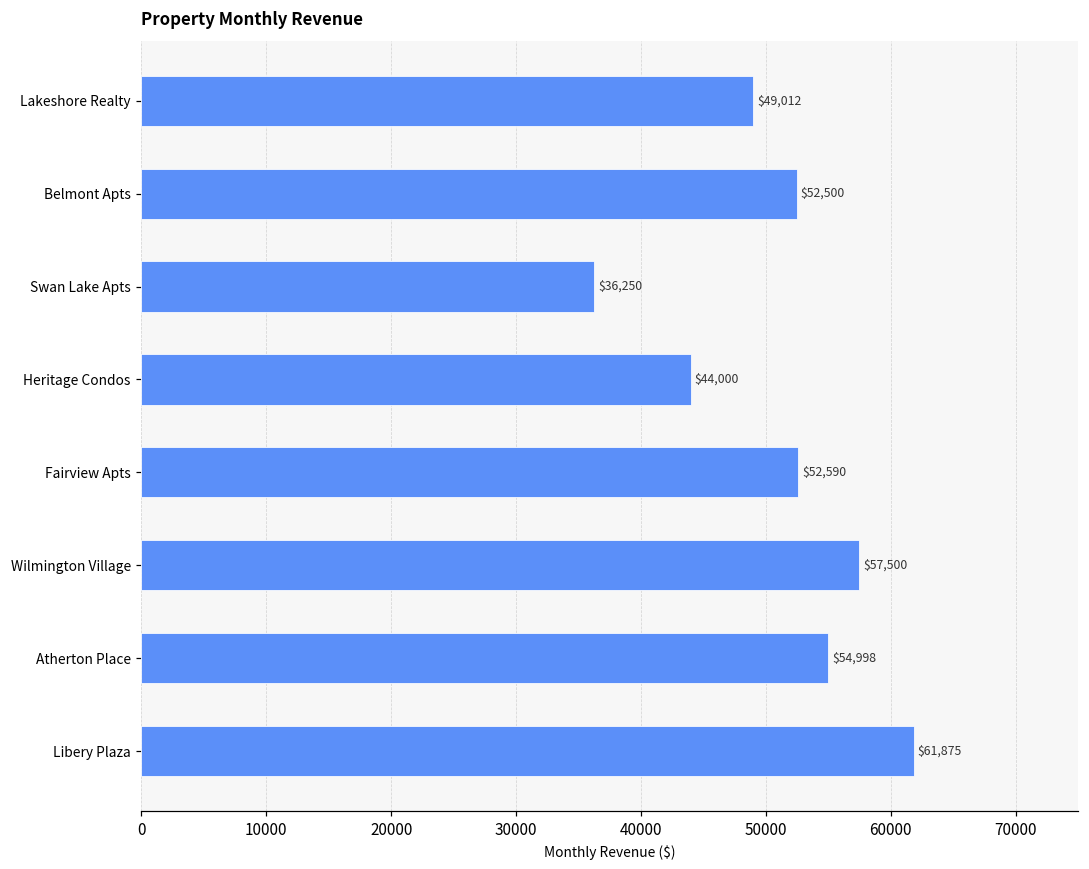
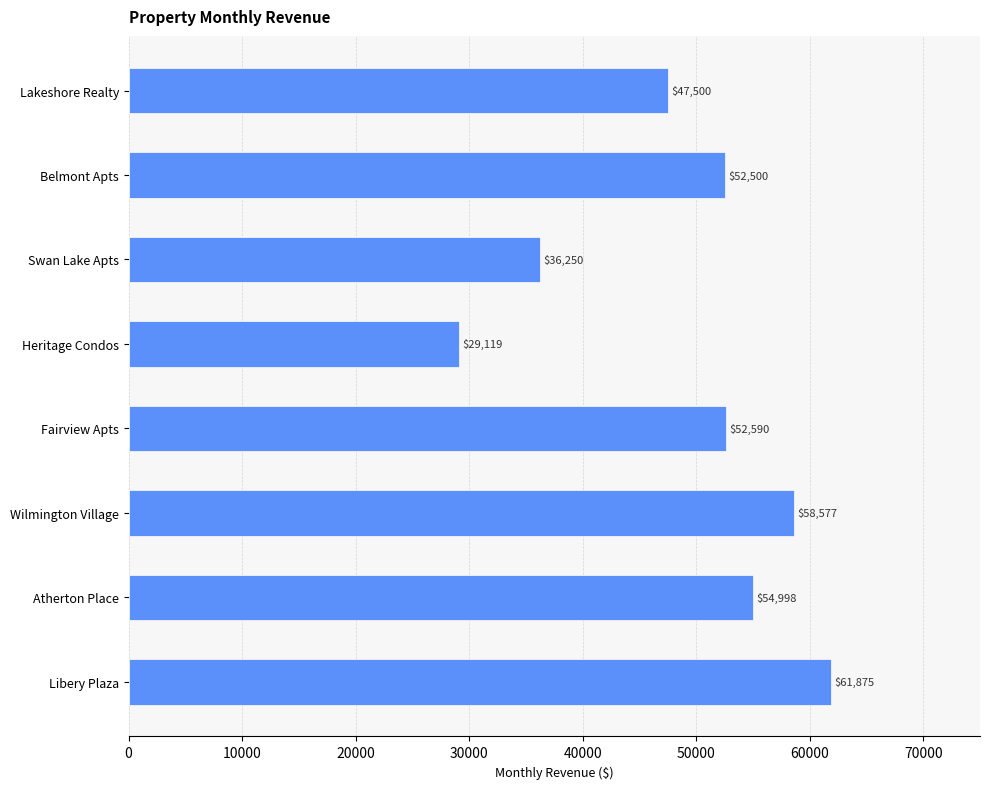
  {
-   "Lakeshore Realty": "$49,012",
+   "Lakeshore Realty": "$47,500",
    "Belmont Apts": "$52,500",
    "Swan Lake Apts": "$36,250",
-   "Heritage Condos": "$44,000",
+   "Heritage Condos": "$29,119",
    "Fairview Apts": "$52,590",
-   "Wilmington Village": "$57,500",
+   "Wilmington Village": "$58,577",
    "Atherton Place": "$54,998",
    "Libery Plaza": "$61,875"
  }
